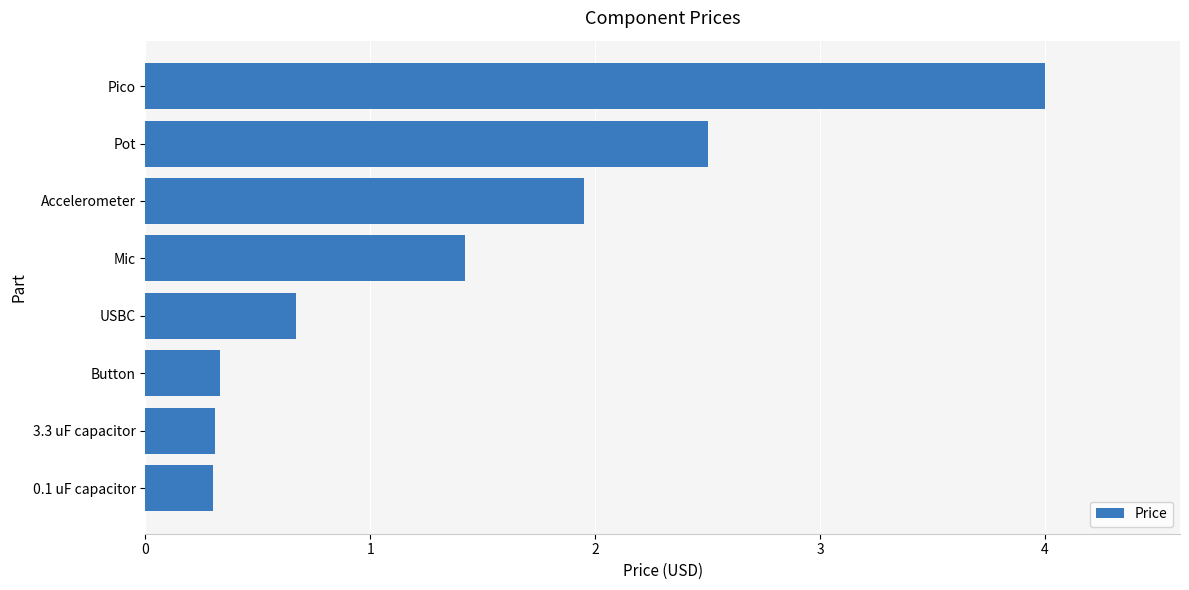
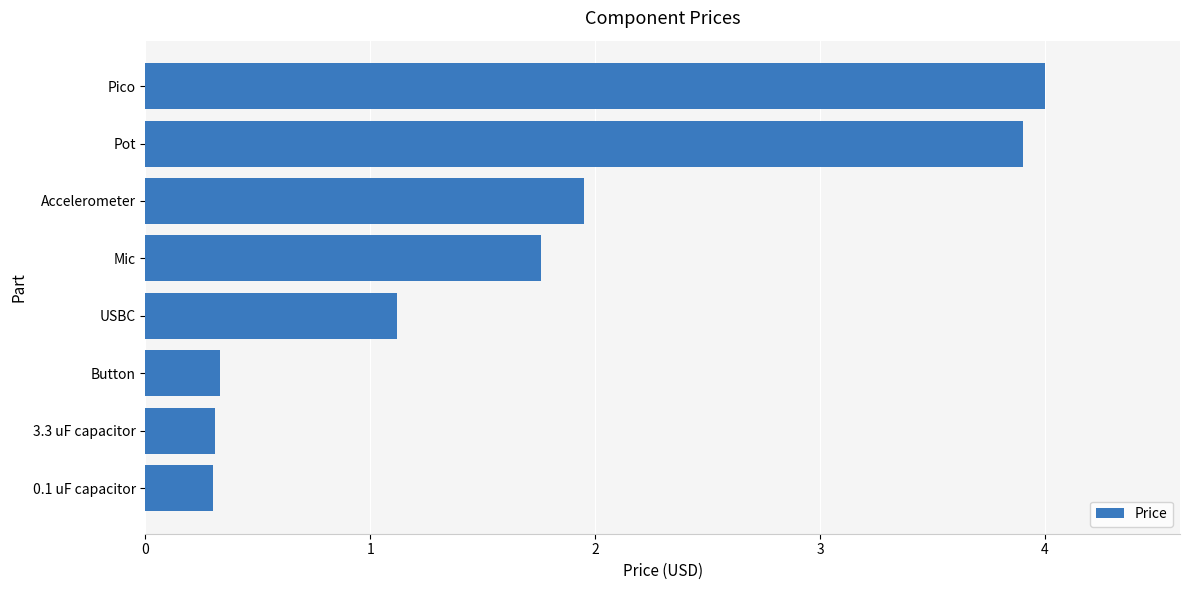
  {
    "Pico": 4.00,
-   "Pot": 2.5,
+   "Pot": 3.9,
    "Accelerometer": 1.95,
-   "Mic": 1.42,
-   "USBC": 0.67,
+   "Mic": 1.76,
+   "USBC": 1.12,
    "Button": 0.33,
    "3.3 uF capacitor": 0.31,
    "0.1 uF capacitor": 0.30
  }
